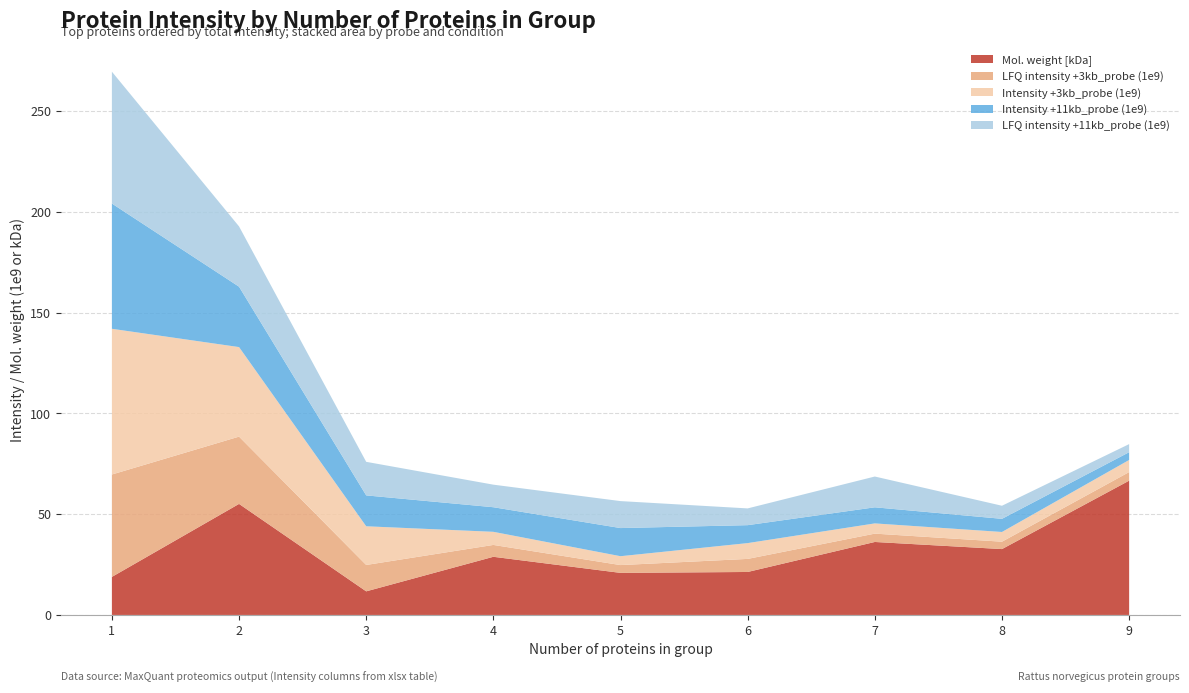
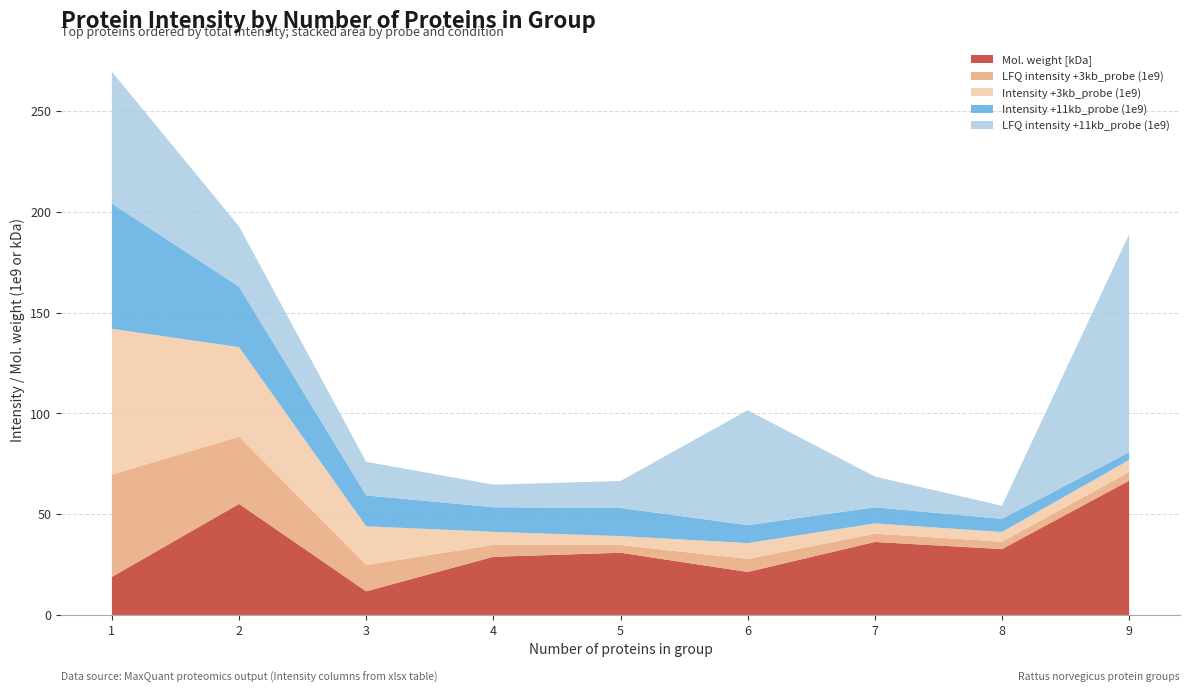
  {
    "Mol. weight [kDa]": {
      "1": 19,
      "2": 55,
      "3": 12,
      "4": 29,
-     "5": 21,
+     "5": 31,
      "6": 21,
      "7": 36,
      "8": 33,
      "9": 67
    },
    "Intensity +11kb_probe (1e9)": {
      "1": 62,
      "2": 30,
      "3": 15,
      "4": 12,
      "5": 14,
      "6": 9,
      "7": 8,
      "8": 7,
      "9": 4
    },
    "LFQ intensity +11kb_probe (1e9)": {
      "1": 65,
      "2": 30,
      "3": 17,
      "4": 11,
      "5": 13,
-     "6": 8,
+     "6": 57,
      "7": 15,
      "8": 6,
-     "9": 4
+     "9": 108
    }
  }
